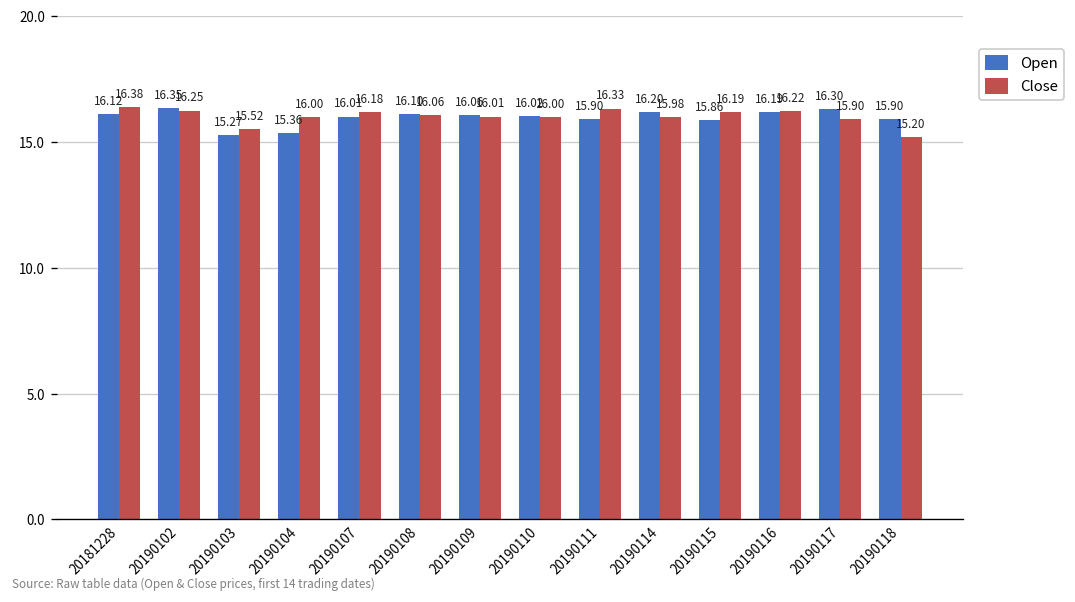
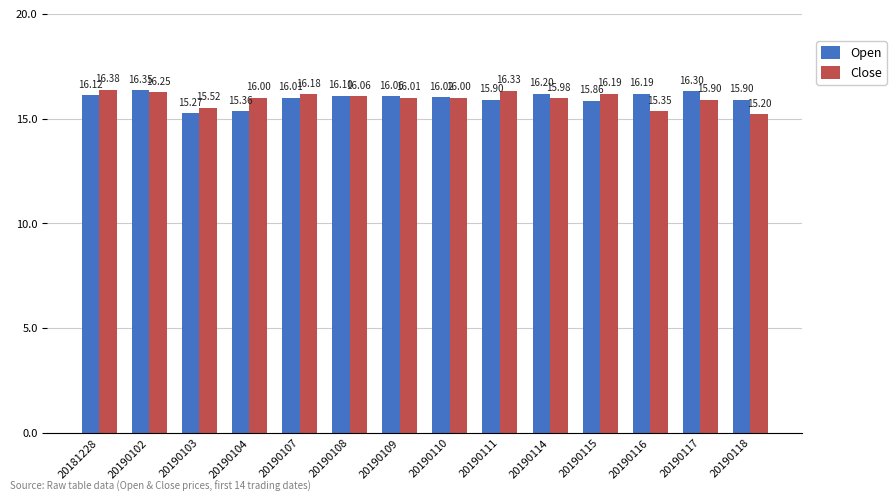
  {
    "Open": {
      "20181228": 16.12,
      "20190103": 15.27,
      "20190104": 15.36,
      "20190111": 15.90,
      "20190115": 15.86,
      "20190116": 16.19,
      "20190117": 16.30,
      "20190118": 15.90
    },
    "Close": {
      "20181228": 16.38,
      "20190103": 15.52,
      "20190104": 16.00,
      "20190111": 16.33,
      "20190115": 16.19,
-     "20190116": 16.22,
+     "20190116": 15.35,
      "20190117": 15.90,
      "20190118": 15.20
    }
  }
